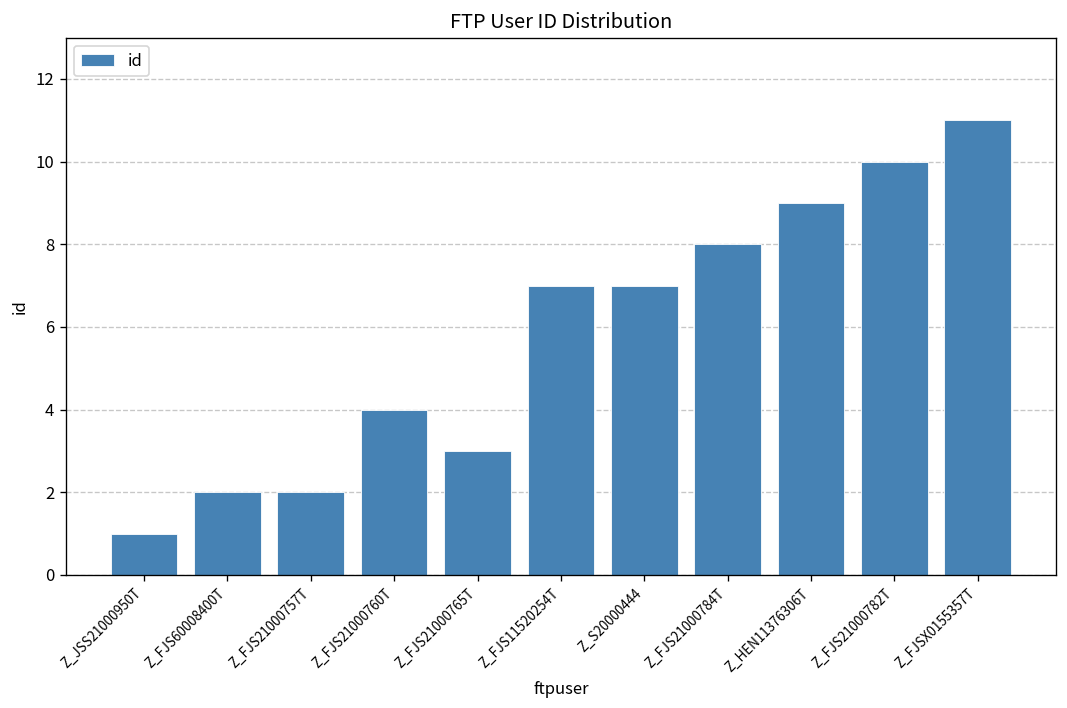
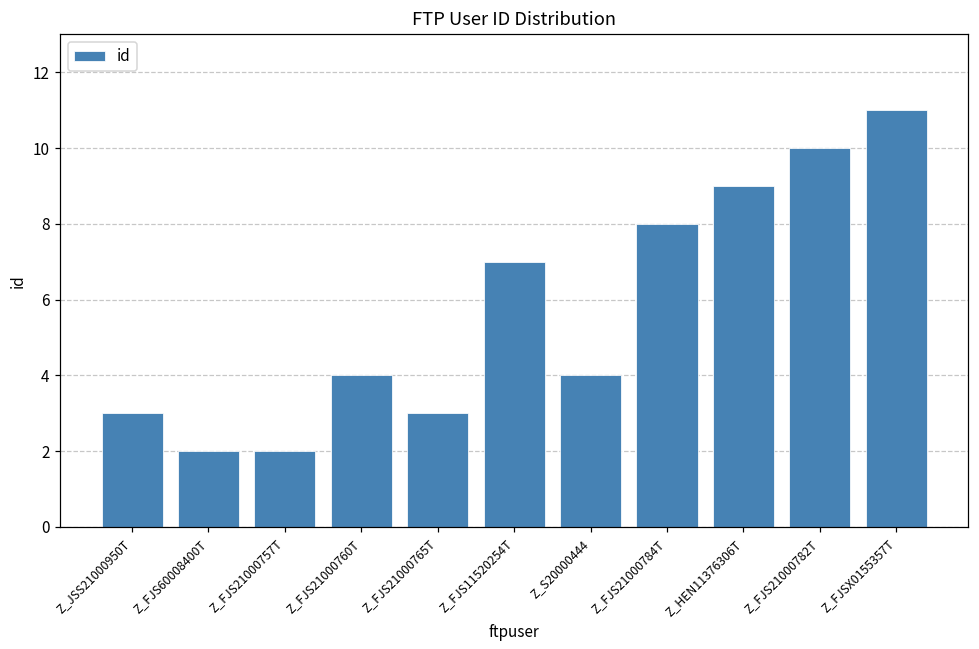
  {
-   "Z_JSS21000950T": 1,
+   "Z_JSS21000950T": 3,
    "Z_FJS60008400T": 2,
    "Z_FJS21000757T": 2,
    "Z_FJS21000760T": 4,
    "Z_FJS21000765T": 3,
    "Z_FJS11520254T": 7,
-   "Z_S20000444": 7,
+   "Z_S20000444": 4,
    "Z_FJS21000784T": 8,
    "Z_HEN11376306T": 9,
    "Z_FJS21000782T": 10,
    "Z_FJSX0155357T": 11
  }
